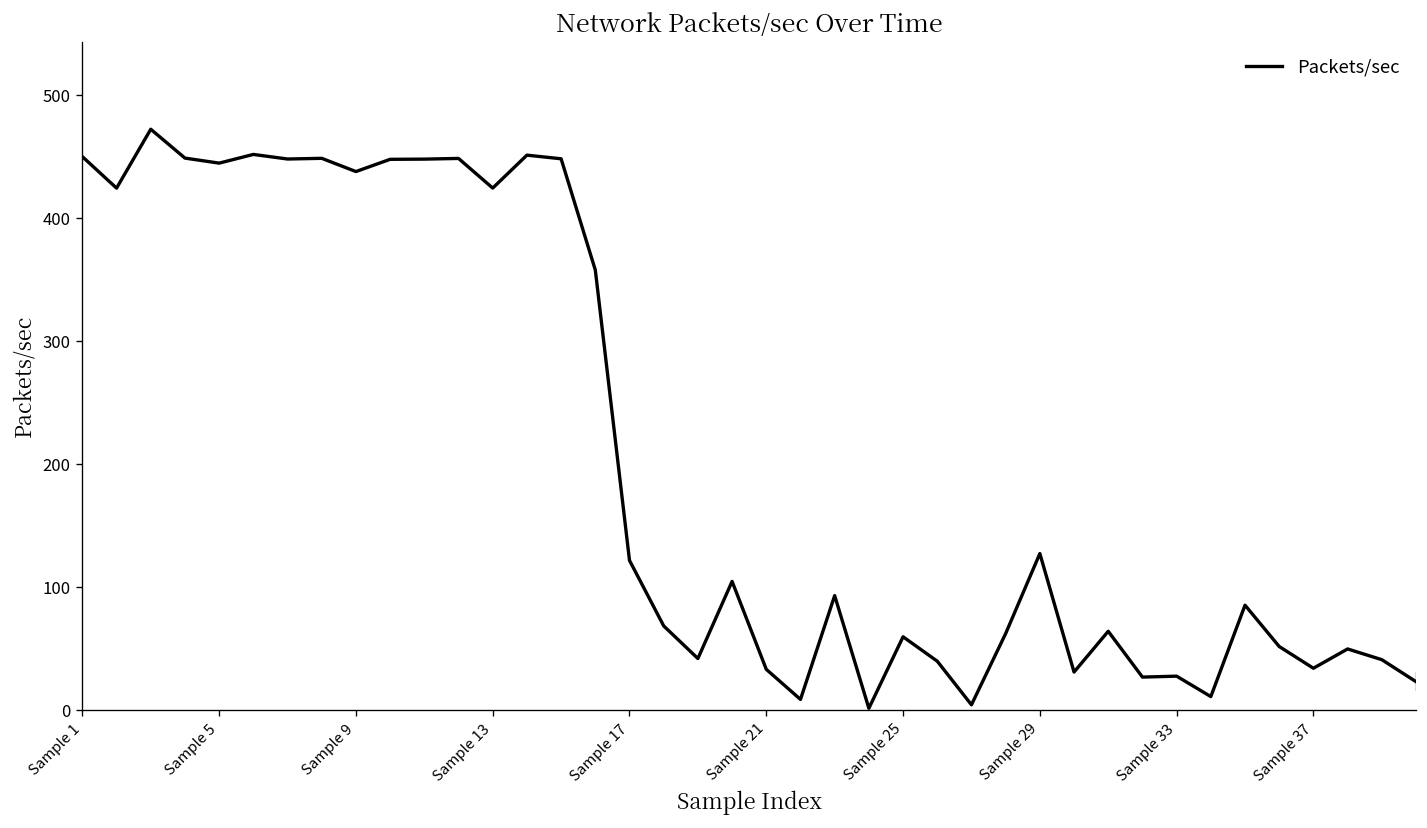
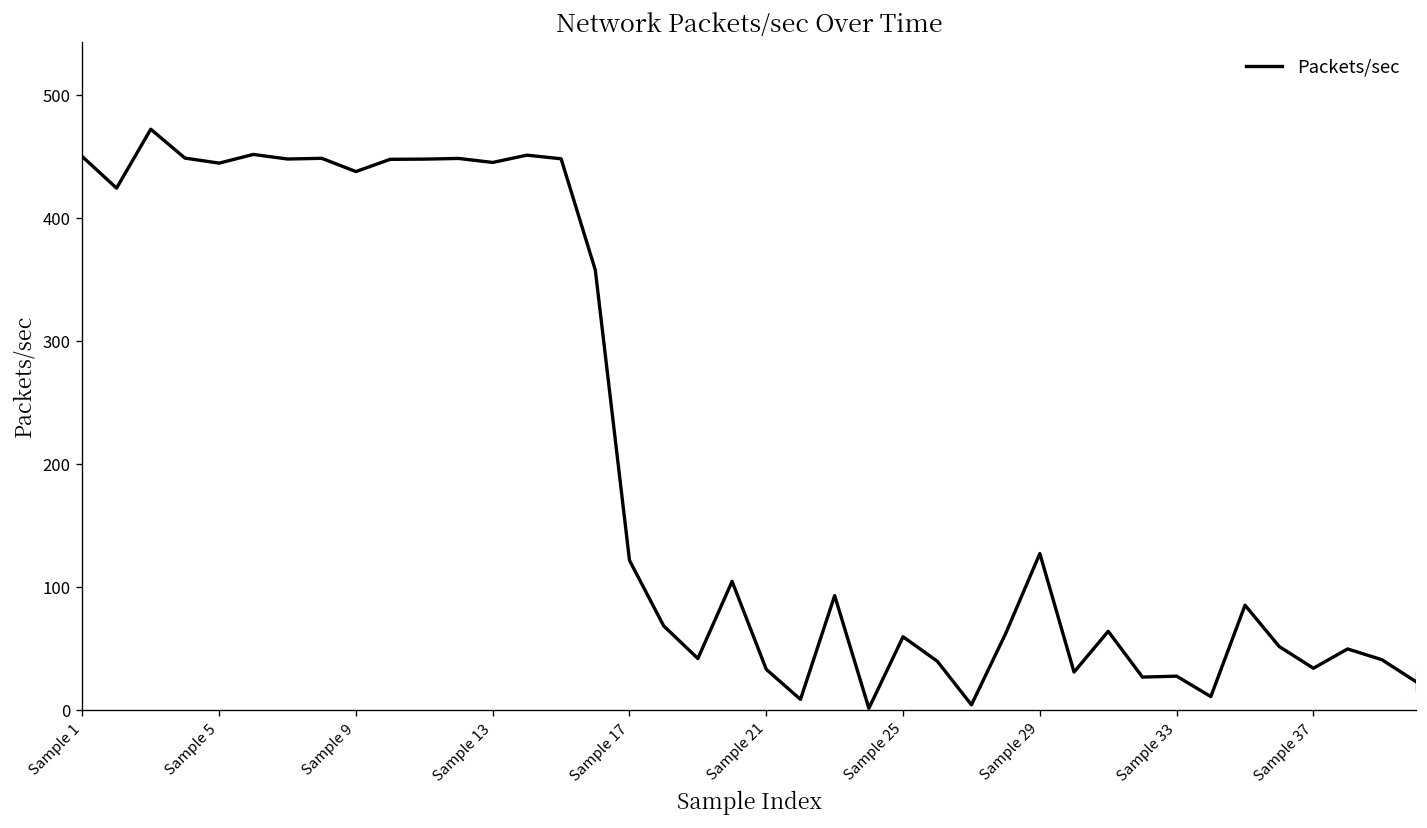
  {
    "Sample 1": 450,
    "Sample 5": 445,
    "Sample 9": 438,
-   "Sample 13": 425,
+   "Sample 13": 445,
    "Sample 17": 122,
    "Sample 21": 33,
    "Sample 25": 60,
    "Sample 29": 127,
    "Sample 33": 28,
    "Sample 37": 34
  }
